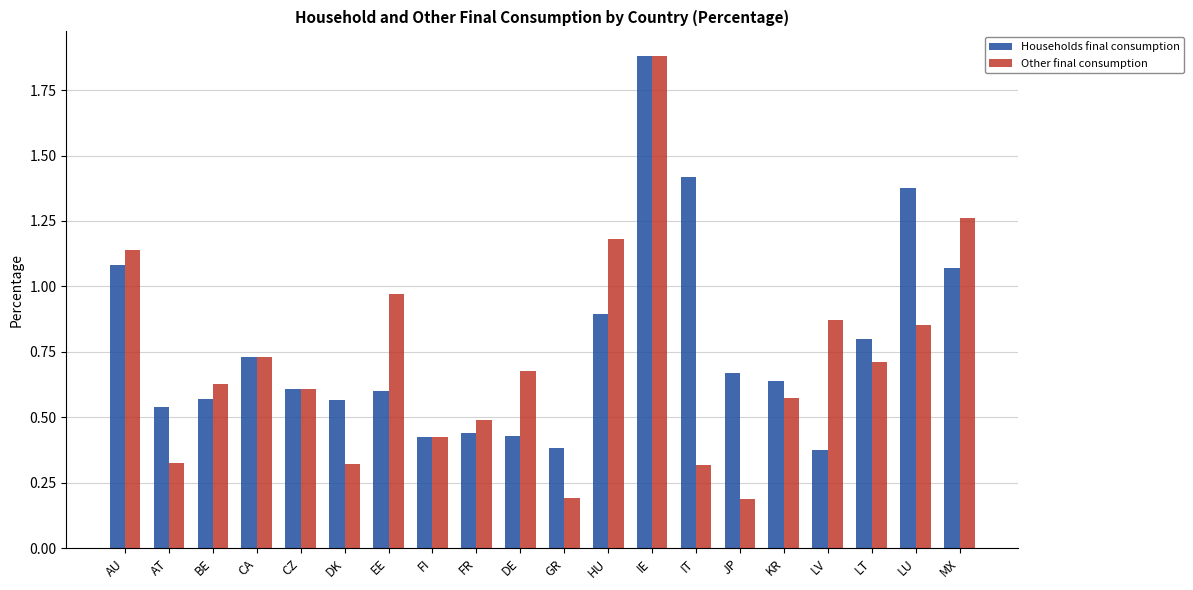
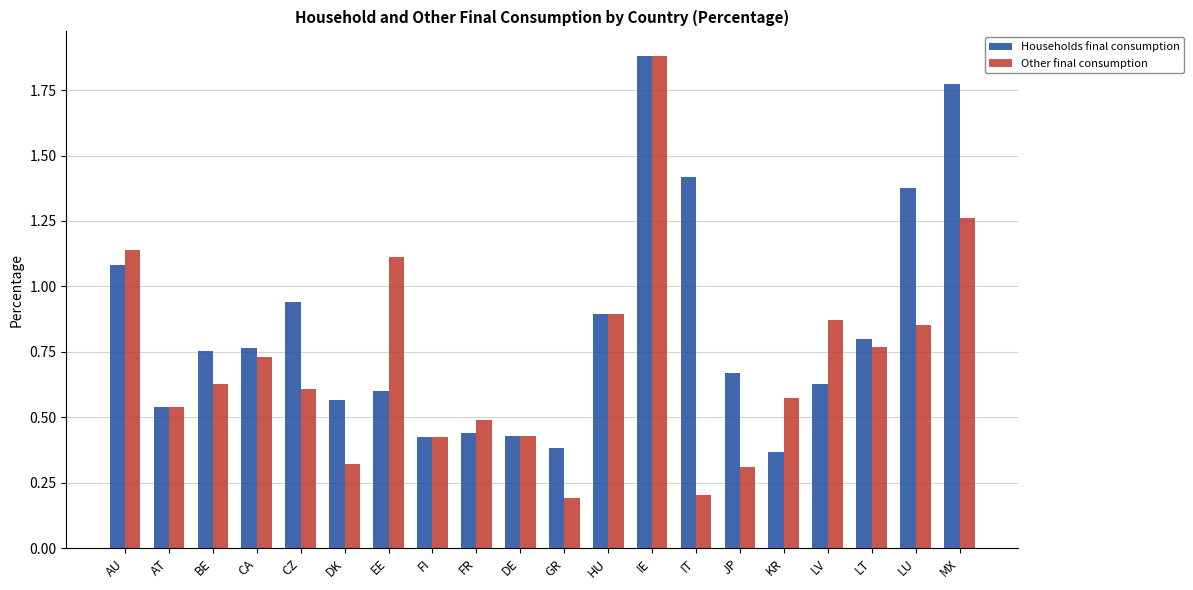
  {
    "Households final consumption": {
      "AU": 1.08,
      "AT": 0.54,
-     "BE": 0.57,
-     "CA": 0.73,
-     "CZ": 0.61,
+     "BE": 0.75,
+     "CA": 0.77,
+     "CZ": 0.94,
      "DK": 0.57,
      "EE": 0.60,
      "FI": 0.42,
      "FR": 0.44,
      "DE": 0.43,
      "GR": 0.38,
      "HU": 0.89,
      "IE": 1.88,
      "IT": 1.42,
      "JP": 0.67,
-     "KR": 0.64,
-     "LV": 0.38,
+     "KR": 0.37,
+     "LV": 0.63,
      "LT": 0.80,
      "LU": 1.38,
-     "MX": 1.07
+     "MX": 1.77
    },
    "Other final consumption": {
      "AU": 1.14,
-     "AT": 0.32,
+     "AT": 0.54,
      "BE": 0.63,
      "CA": 0.73,
      "CZ": 0.61,
      "DK": 0.32,
-     "EE": 0.97,
+     "EE": 1.11,
      "FI": 0.42,
      "FR": 0.49,
-     "DE": 0.68,
+     "DE": 0.43,
      "GR": 0.19,
-     "HU": 1.18,
+     "HU": 0.89,
      "IE": 1.88,
-     "IT": 0.32,
-     "JP": 0.19,
+     "IT": 0.20,
+     "JP": 0.31,
      "KR": 0.58,
      "LV": 0.87,
-     "LT": 0.71,
+     "LT": 0.77,
      "LU": 0.85,
      "MX": 1.26
    }
  }
